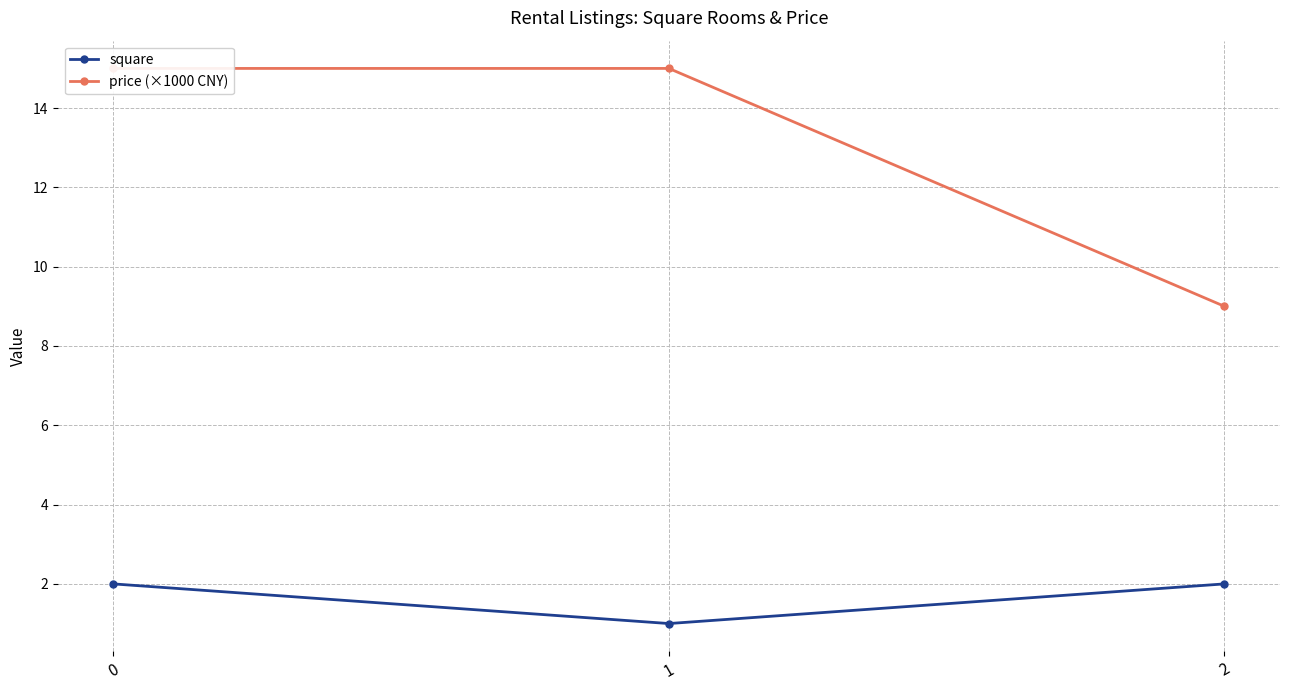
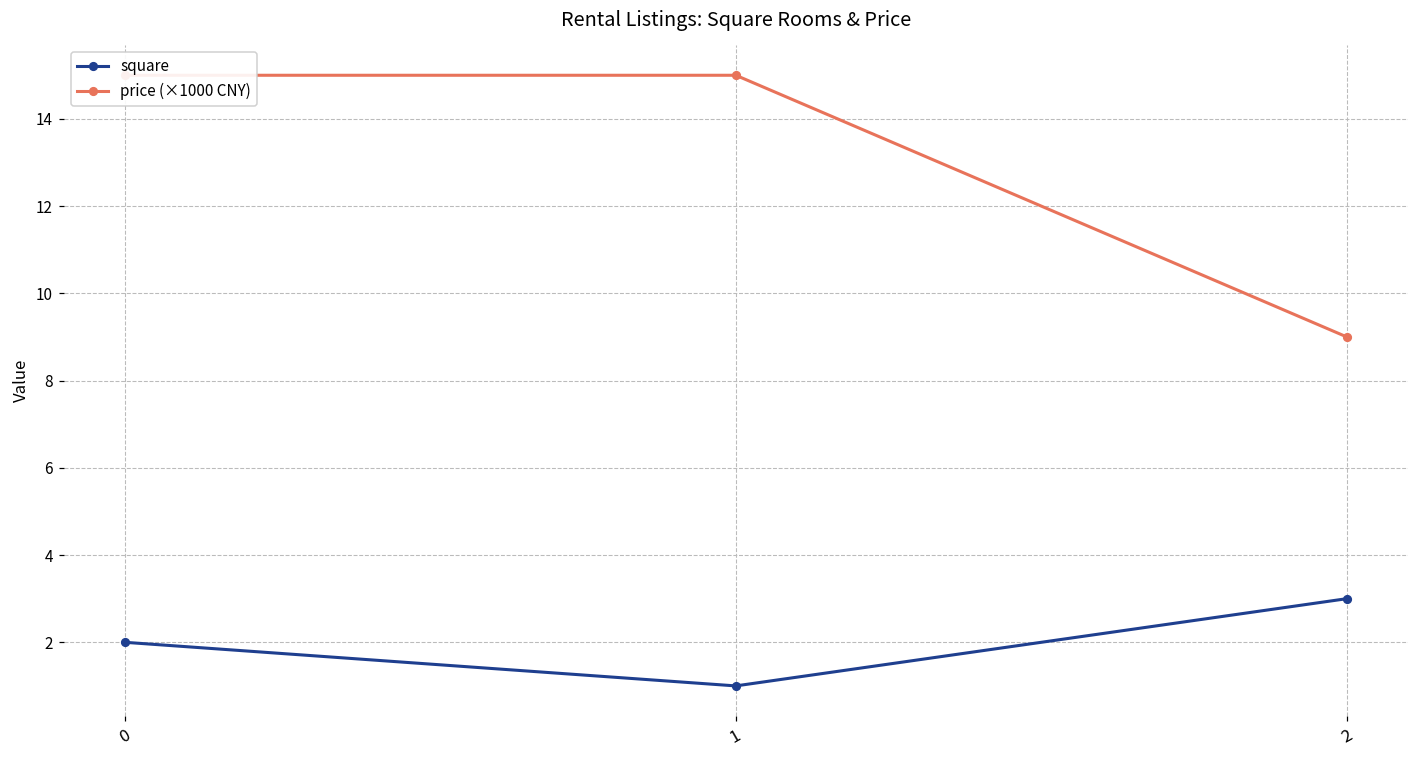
  {
    "square": {
      "0": 2,
      "1": 1,
-     "2": 2
+     "2": 3
    },
    "price (×1000 CNY)": {
      "1": 15,
      "2": 9
    }
  }
